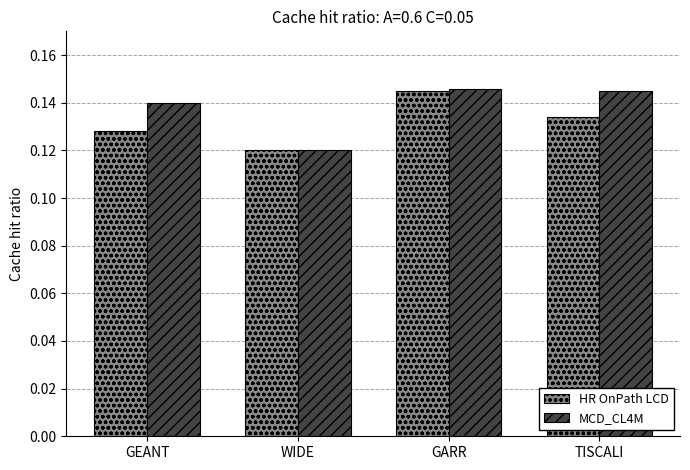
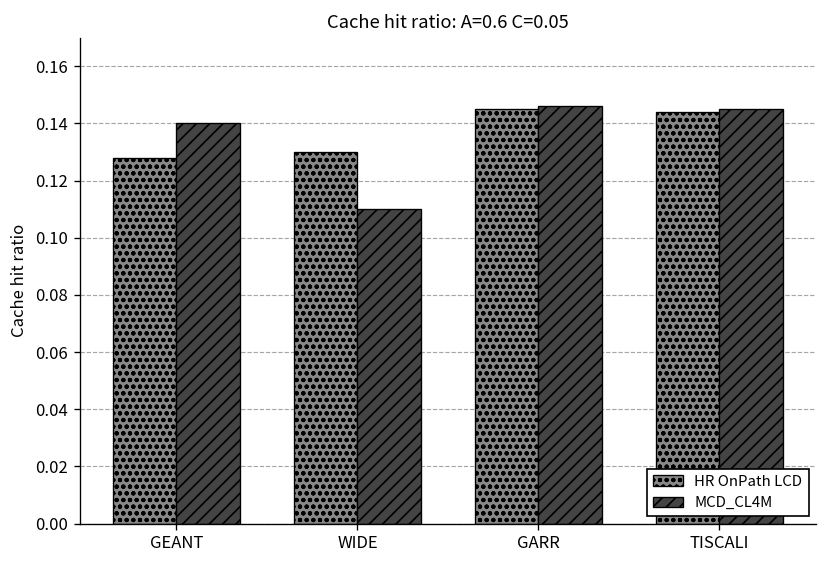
  {
    "HR OnPath LCD": {
      "GEANT": 0.128,
-     "WIDE": 0.12,
+     "WIDE": 0.13,
      "GARR": 0.145,
-     "TISCALI": 0.134
+     "TISCALI": 0.144
    },
    "MCD_CL4M": {
      "GEANT": 0.14,
-     "WIDE": 0.12,
+     "WIDE": 0.11,
      "GARR": 0.146,
      "TISCALI": 0.145
    }
  }
